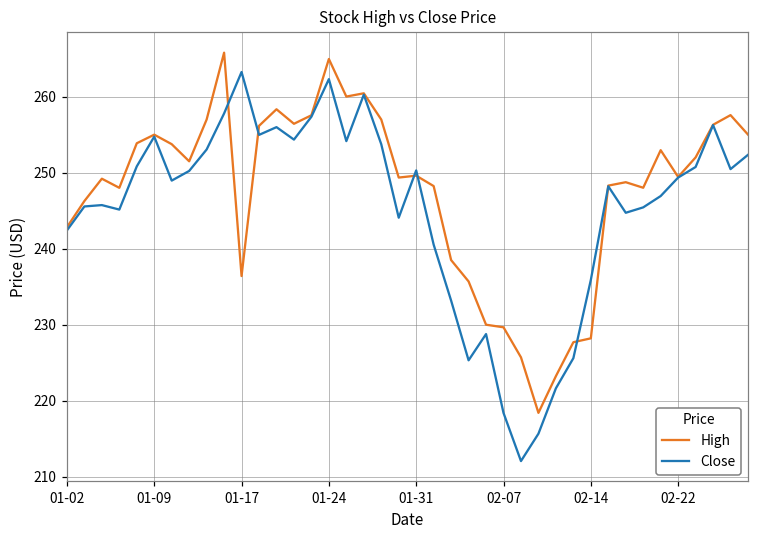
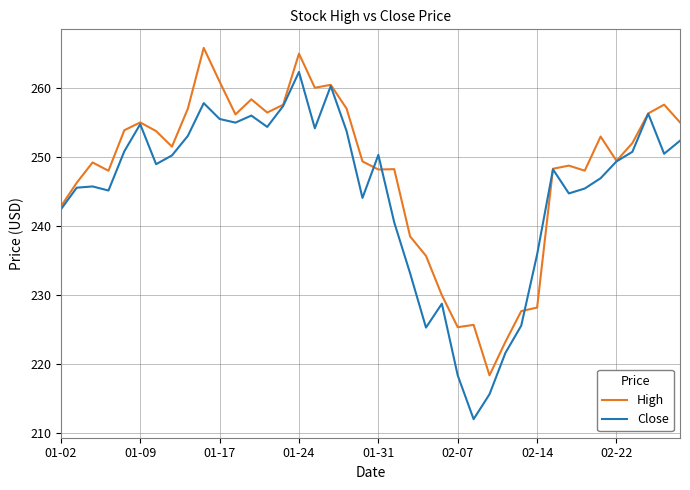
  {
    "High": {
      "01-02": 243,
-     "01-17": 236,
+     "01-17": 261,
      "01-24": 265,
-     "01-31": 250,
-     "02-07": 230,
+     "01-31": 248,
+     "02-07": 225,
      "02-14": 228
    },
    "Close": {
      "01-02": 242,
-     "01-17": 263,
+     "01-17": 255,
      "01-24": 262,
      "01-31": 250,
      "02-07": 218,
      "02-14": 236
    }
  }
